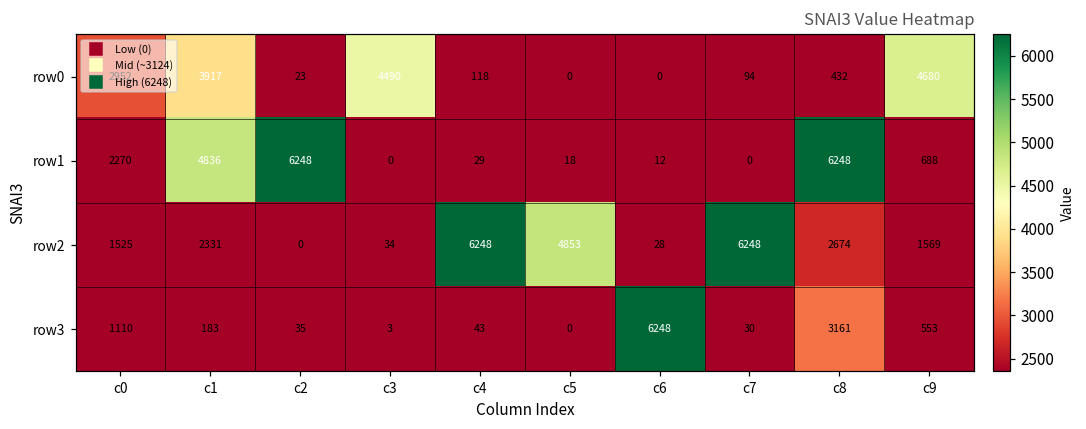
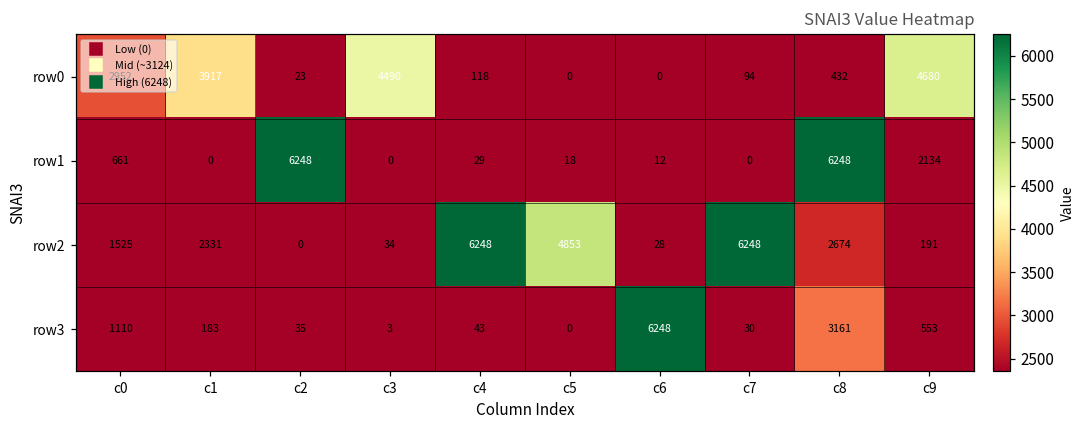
  {
    "row0": {
      "c1": 3917,
      "c2": 23,
      "c3": 4490,
      "c4": 118,
      "c5": 0,
      "c6": 0,
      "c7": 94,
      "c8": 432,
      "c9": 4680
    },
    "row1": {
-     "c0": 2270,
-     "c1": 4836,
+     "c0": 661,
+     "c1": 0,
      "c2": 6248,
      "c3": 0,
      "c4": 29,
      "c5": 18,
      "c6": 12,
      "c7": 0,
      "c8": 6248,
-     "c9": 688
+     "c9": 2134
    },
    "row2": {
      "c0": 1525,
      "c1": 2331,
      "c2": 0,
      "c3": 34,
      "c4": 6248,
      "c5": 4853,
      "c6": 28,
      "c7": 6248,
      "c8": 2674,
-     "c9": 1569
+     "c9": 191
    },
    "row3": {
      "c0": 1110,
      "c1": 183,
      "c2": 35,
      "c3": 3,
      "c4": 43,
      "c5": 0,
      "c6": 6248,
      "c7": 30,
      "c8": 3161,
      "c9": 553
    }
  }
